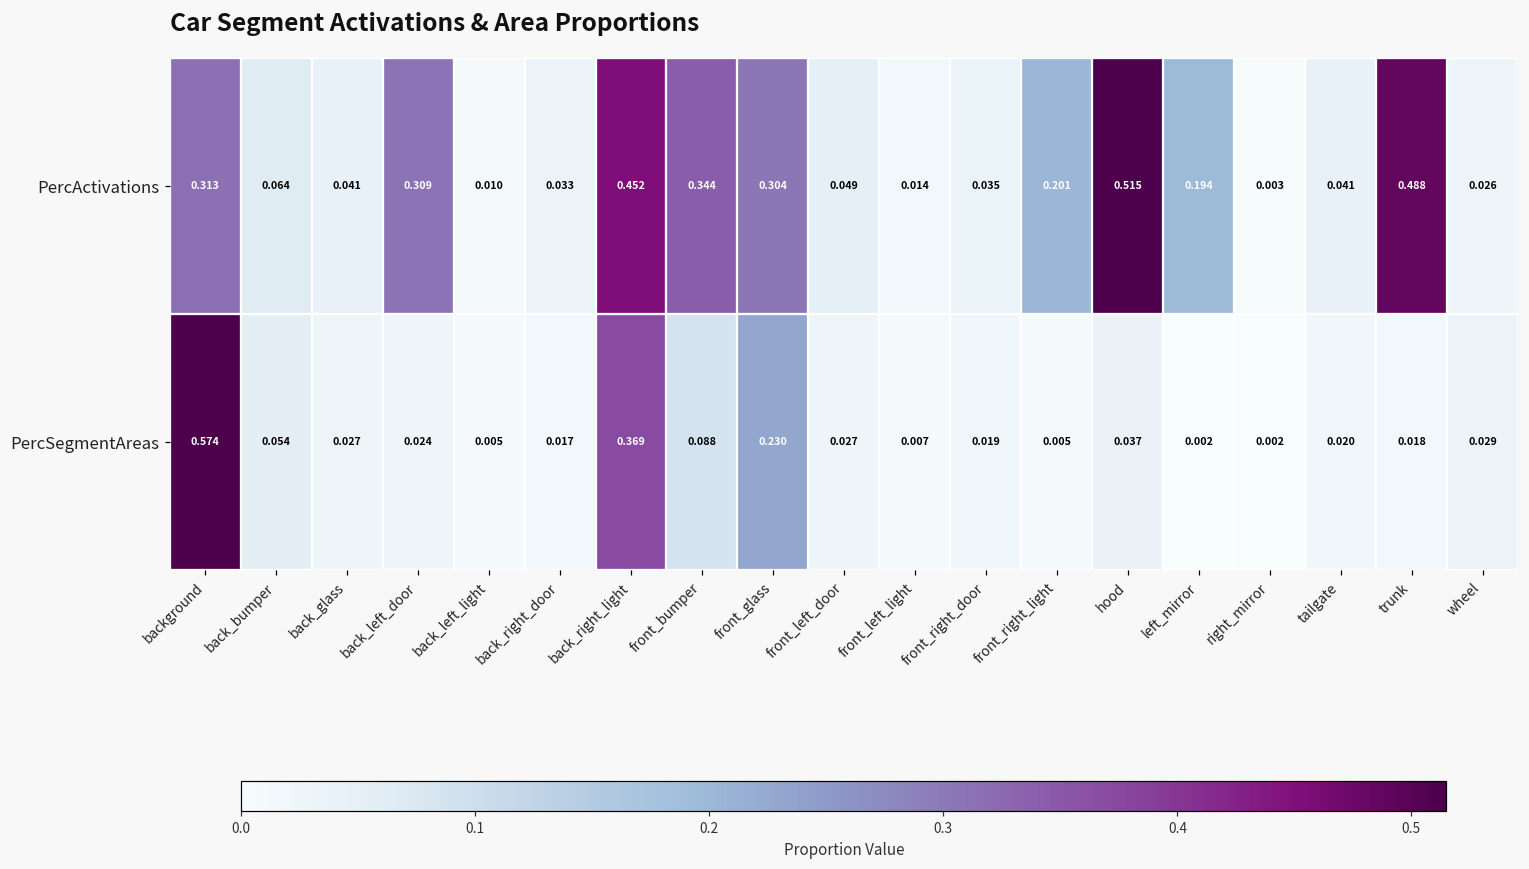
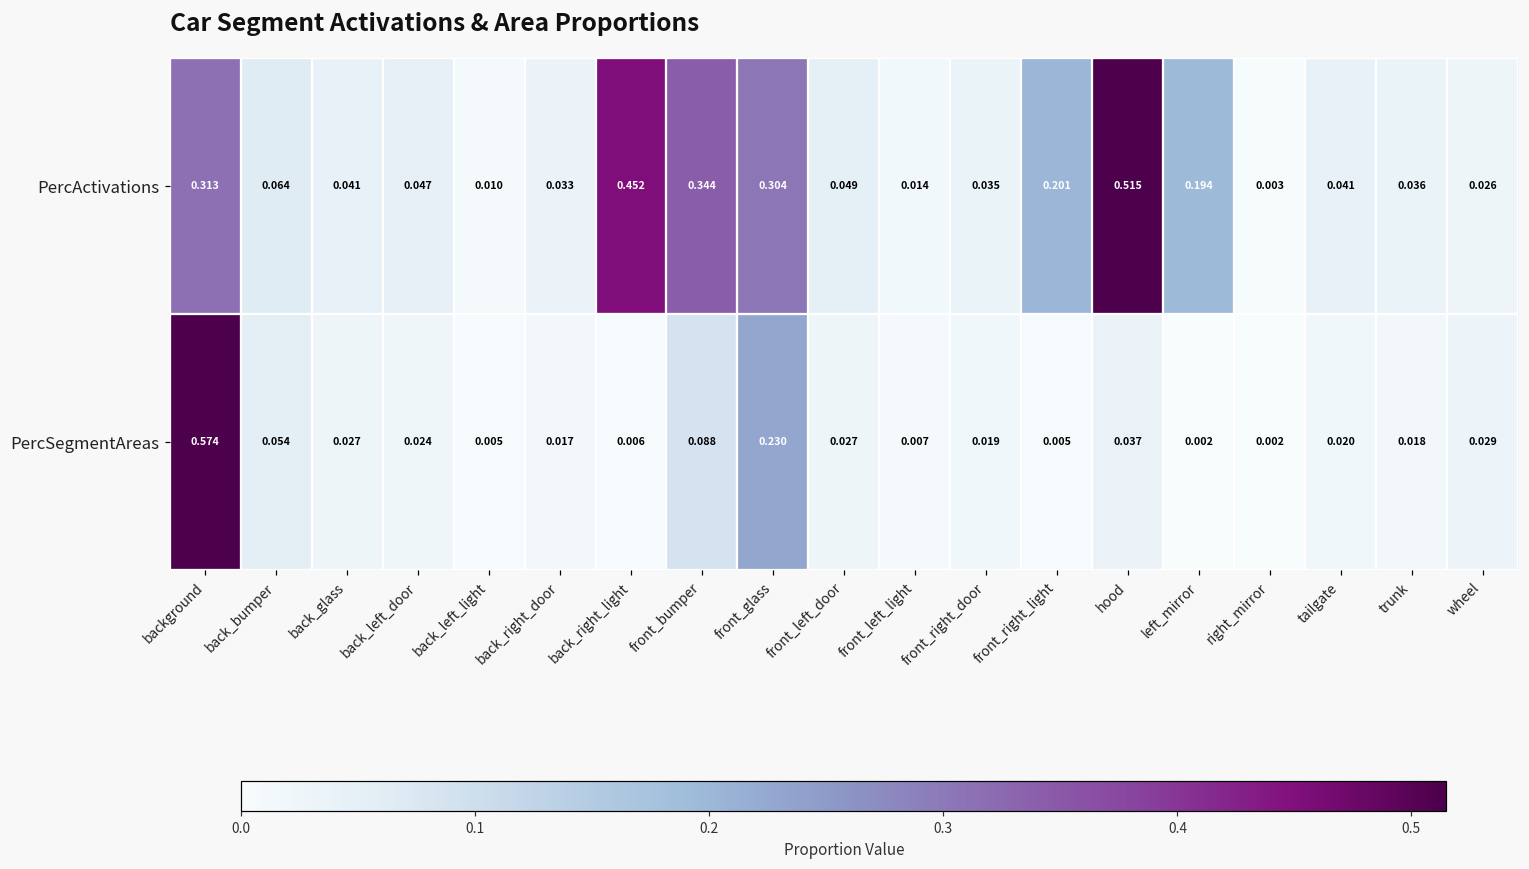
  {
    "PercActivations": {
      "background": 0.313,
      "back_bumper": 0.064,
      "back_glass": 0.041,
-     "back_left_door": 0.309,
+     "back_left_door": 0.047,
      "back_left_light": 0.010,
      "back_right_door": 0.033,
      "back_right_light": 0.452,
      "front_bumper": 0.344,
      "front_glass": 0.304,
      "front_left_door": 0.049,
      "front_left_light": 0.014,
      "front_right_door": 0.035,
      "front_right_light": 0.201,
      "hood": 0.515,
      "left_mirror": 0.194,
      "right_mirror": 0.003,
      "tailgate": 0.041,
-     "trunk": 0.488,
+     "trunk": 0.036,
      "wheel": 0.026
    },
    "PercSegmentAreas": {
      "background": 0.574,
      "back_bumper": 0.054,
      "back_glass": 0.027,
      "back_left_door": 0.024,
      "back_left_light": 0.005,
      "back_right_door": 0.017,
-     "back_right_light": 0.369,
+     "back_right_light": 0.006,
      "front_bumper": 0.088,
      "front_glass": 0.230,
      "front_left_door": 0.027,
      "front_left_light": 0.007,
      "front_right_door": 0.019,
      "front_right_light": 0.005,
      "hood": 0.037,
      "left_mirror": 0.002,
      "right_mirror": 0.002,
      "tailgate": 0.020,
      "trunk": 0.018,
      "wheel": 0.029
    }
  }
